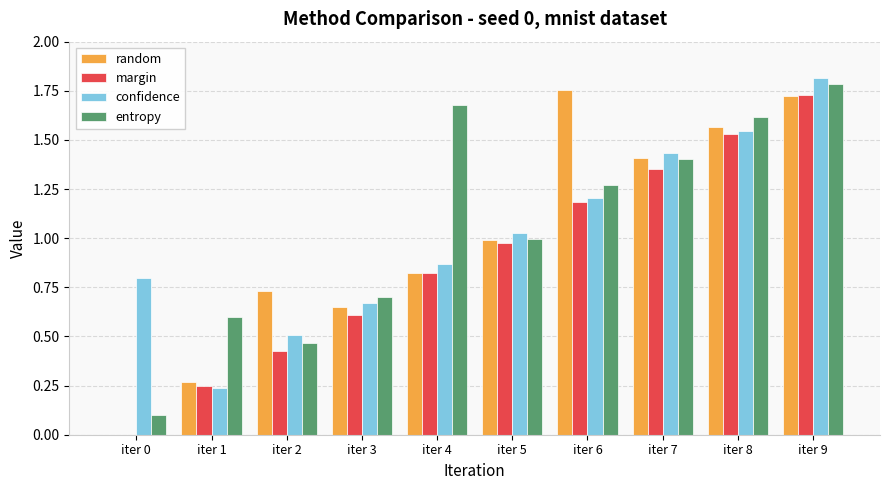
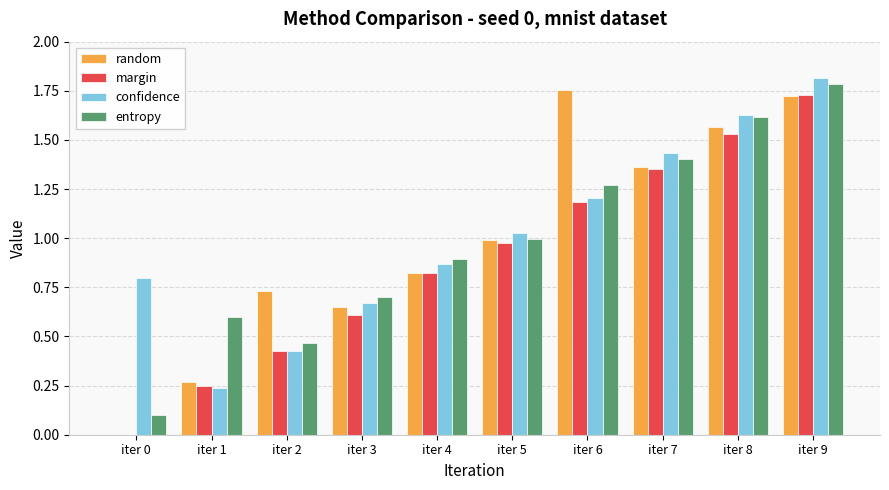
  {
    "random": {
      "iter 0": 0.00,
      "iter 1": 0.27,
      "iter 2": 0.73,
      "iter 3": 0.65,
      "iter 4": 0.82,
      "iter 5": 0.99,
      "iter 6": 1.76,
-     "iter 7": 1.41,
+     "iter 7": 1.36,
      "iter 8": 1.57,
      "iter 9": 1.72
    },
    "margin": {
      "iter 0": 0.00,
      "iter 1": 0.25,
      "iter 2": 0.42,
      "iter 3": 0.61,
      "iter 4": 0.82,
      "iter 5": 0.98,
      "iter 6": 1.18,
      "iter 7": 1.35,
      "iter 8": 1.53,
      "iter 9": 1.73
    },
    "confidence": {
      "iter 0": 0.80,
      "iter 1": 0.24,
-     "iter 2": 0.51,
+     "iter 2": 0.43,
      "iter 3": 0.67,
      "iter 4": 0.87,
      "iter 5": 1.03,
      "iter 6": 1.21,
      "iter 7": 1.44,
-     "iter 8": 1.54,
+     "iter 8": 1.63,
      "iter 9": 1.82
    },
    "entropy": {
      "iter 0": 0.10,
      "iter 1": 0.60,
      "iter 2": 0.46,
      "iter 3": 0.70,
-     "iter 4": 1.68,
+     "iter 4": 0.89,
      "iter 5": 0.99,
      "iter 6": 1.27,
      "iter 7": 1.41,
      "iter 8": 1.62,
      "iter 9": 1.79
    }
  }
